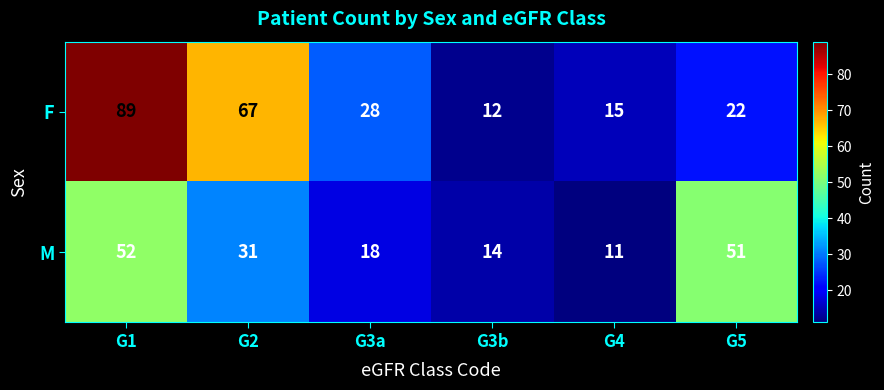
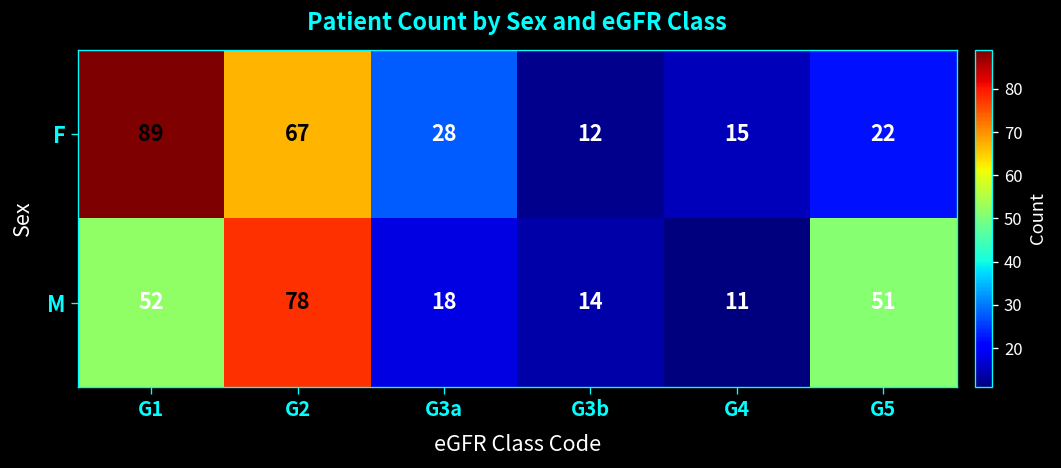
  {
    "F": {
      "G1": 89,
      "G2": 67,
      "G3a": 28,
      "G3b": 12,
      "G4": 15,
      "G5": 22
    },
    "M": {
      "G1": 52,
-     "G2": 31,
+     "G2": 78,
      "G3a": 18,
      "G3b": 14,
      "G4": 11,
      "G5": 51
    }
  }
